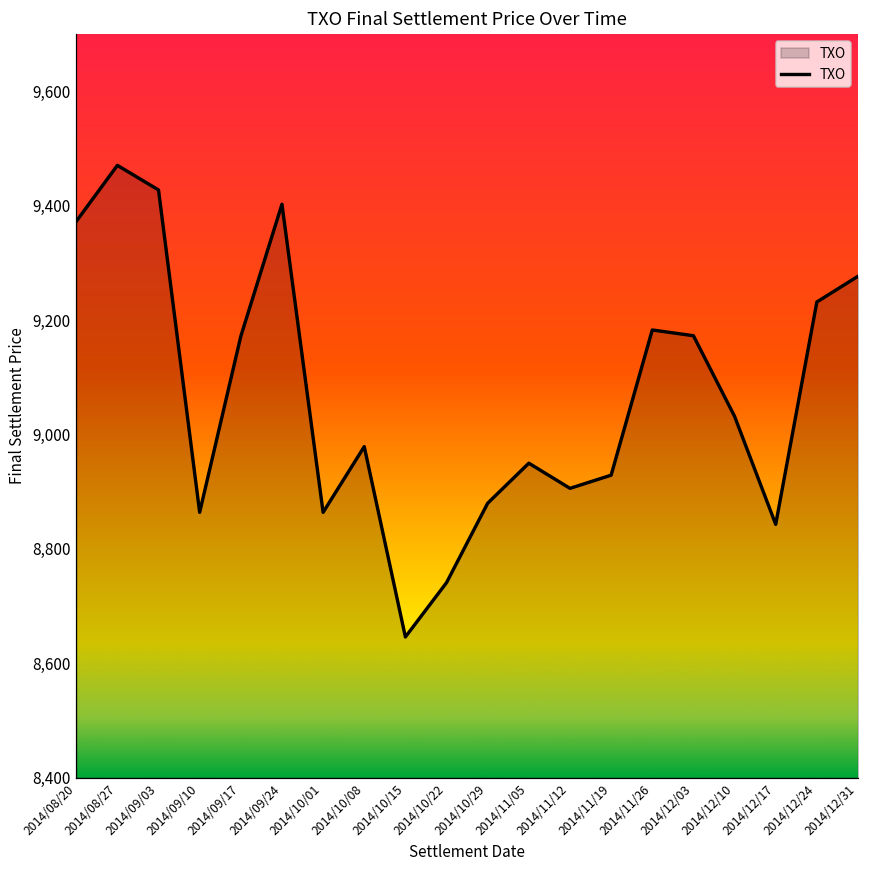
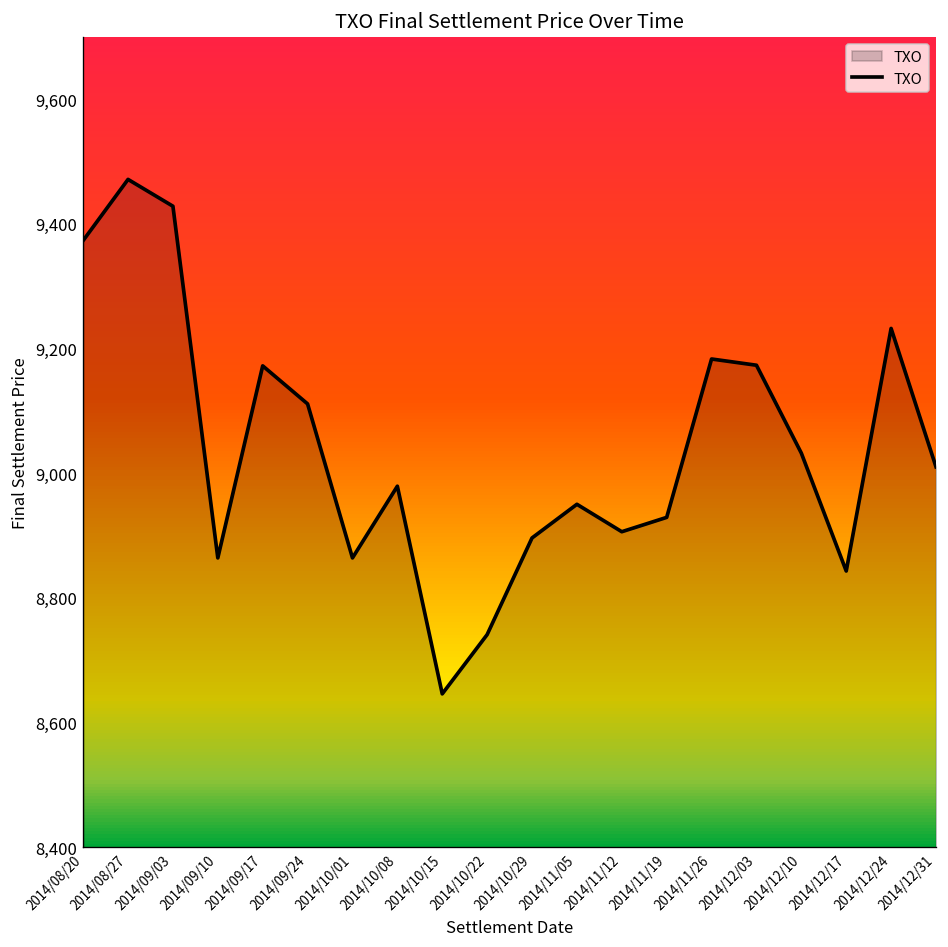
  {
    "2014/08/20": "9,370",
    "2014/08/27": "9,470",
    "2014/09/03": "9,430",
    "2014/09/10": "8,860",
    "2014/09/17": "9,170",
-   "2014/09/24": "9,400",
+   "2014/09/24": "9,110",
    "2014/10/01": "8,860",
    "2014/10/08": "8,980",
    "2014/10/15": "8,650",
    "2014/10/22": "8,740",
-   "2014/10/29": "8,880",
+   "2014/10/29": "8,900",
    "2014/11/05": "8,950",
    "2014/11/12": "8,910",
    "2014/11/19": "8,930",
    "2014/11/26": "9,180",
    "2014/12/03": "9,170",
    "2014/12/10": "9,030",
    "2014/12/17": "8,840",
    "2014/12/24": "9,230",
-   "2014/12/31": "9,280"
+   "2014/12/31": "9,010"
  }
